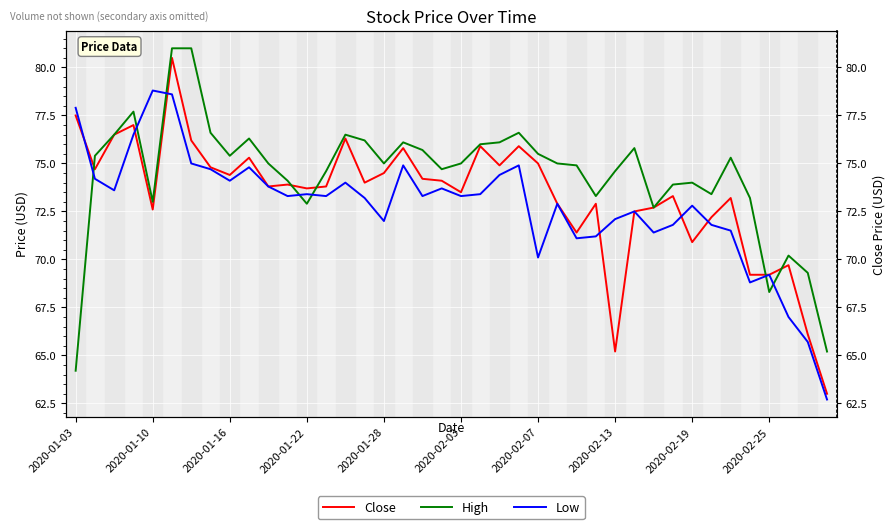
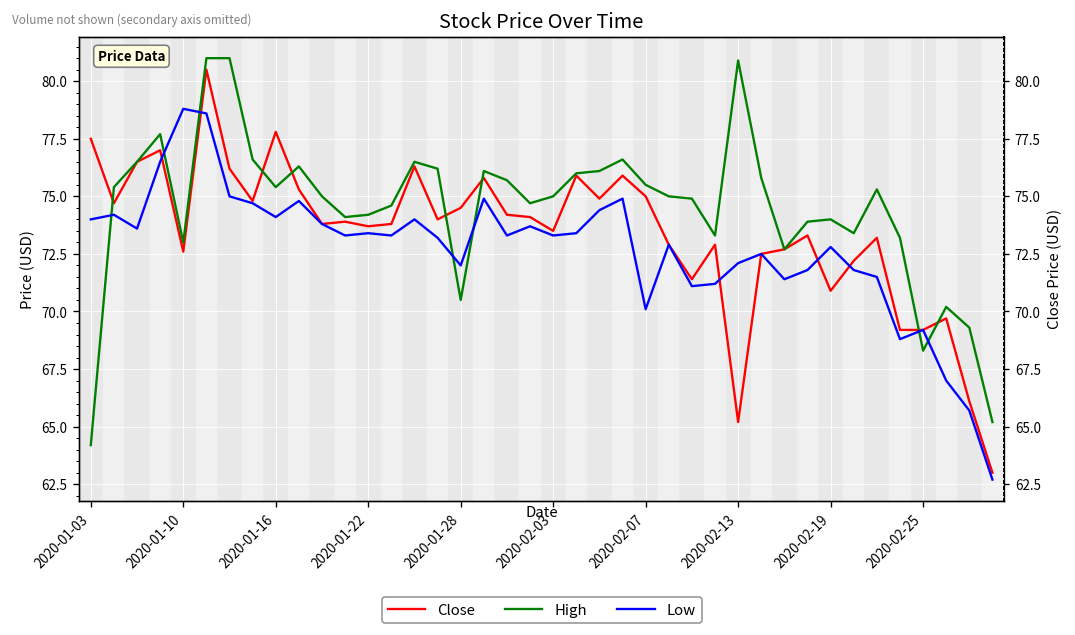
  {
    "Close": {
      "2020-01-03": 77.5,
      "2020-01-10": 72.6,
-     "2020-01-16": 74.4,
+     "2020-01-16": 77.8,
      "2020-01-22": 73.7,
      "2020-01-28": 74.5,
      "2020-02-03": 73.5,
      "2020-02-07": 75.0,
      "2020-02-13": 65.2,
      "2020-02-19": 70.9
    },
    "High": {
      "2020-01-03": 64.2,
      "2020-01-10": 73.0,
      "2020-01-16": 75.4,
-     "2020-01-22": 72.9,
-     "2020-01-28": 75.0,
+     "2020-01-22": 74.2,
+     "2020-01-28": 70.5,
      "2020-02-03": 75.0,
      "2020-02-07": 75.5,
-     "2020-02-13": 74.6,
+     "2020-02-13": 80.9,
      "2020-02-19": 74.0,
      "2020-02-25": 68.3
    },
    "Low": {
-     "2020-01-03": 77.9,
+     "2020-01-03": 74.0,
      "2020-01-10": 78.8,
      "2020-01-16": 74.1,
      "2020-01-22": 73.4,
      "2020-01-28": 72.0,
      "2020-02-03": 73.3,
      "2020-02-07": 70.1,
      "2020-02-13": 72.1,
      "2020-02-19": 72.8
    }
  }
